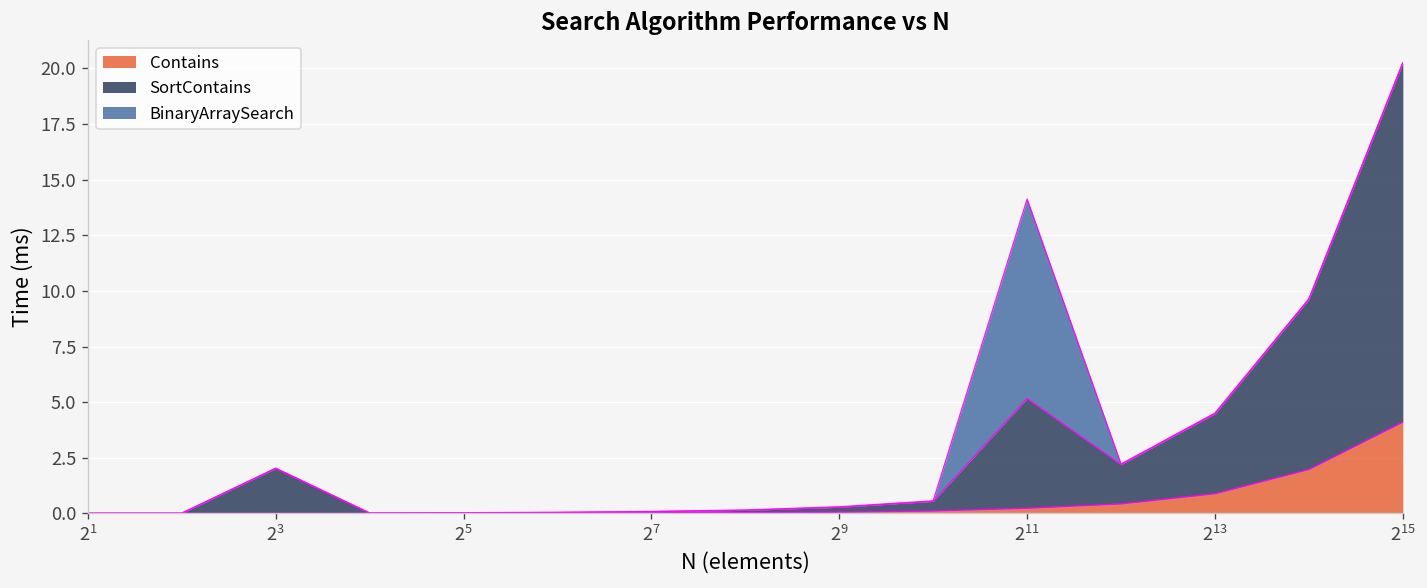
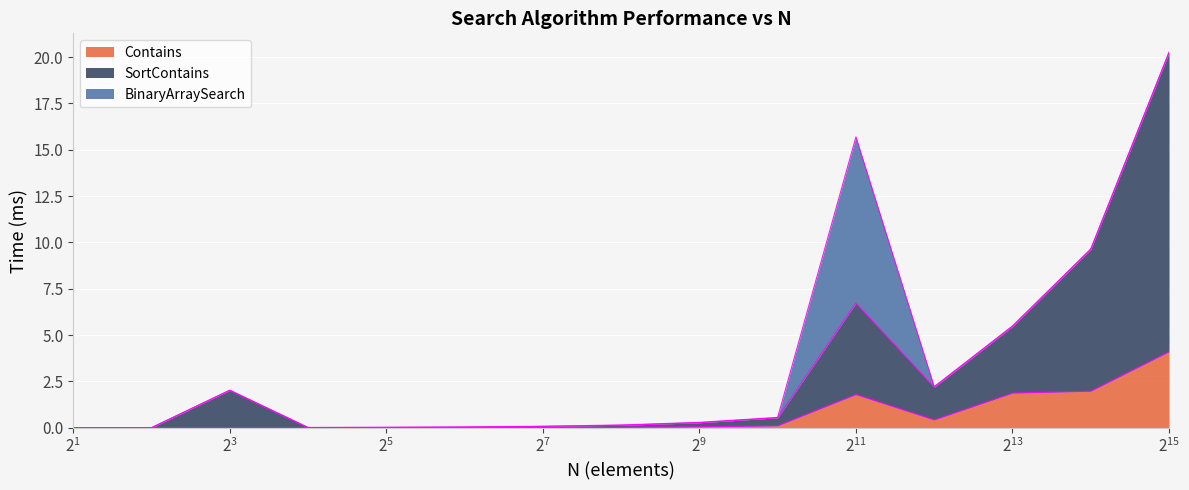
  {
    "Contains": {
      "2^3": 0.0,
      "2^9": 0.1,
-     "2^11": 0.2,
-     "2^13": 0.9,
+     "2^11": 1.8,
+     "2^13": 1.9,
      "2^15": 4.1
    },
    "SortContains": {
      "2^11": 4.9
    },
    "BinaryArraySearch": {
      "2^11": 9.0
    }
  }
